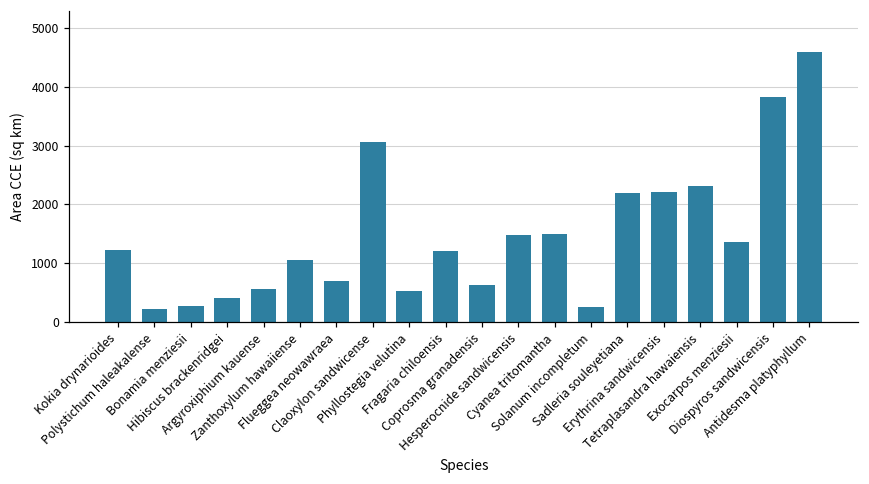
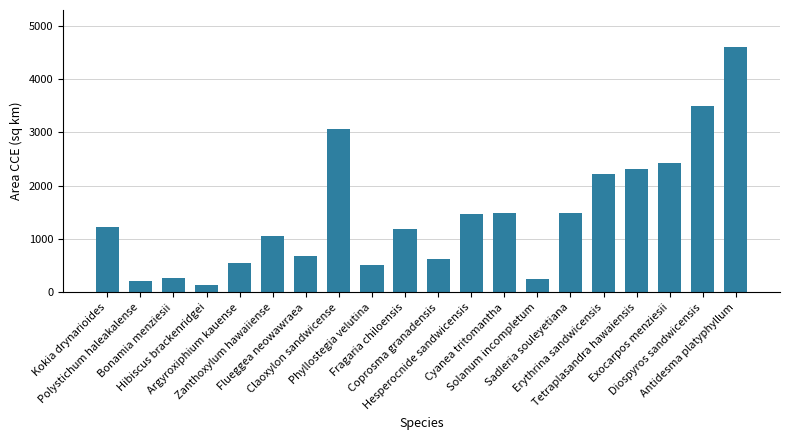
  {
    "Kokia drynarioides": 1200,
    "Polystichum haleakalense": 200,
    "Bonamia menziesii": 300,
-   "Hibiscus brackenridgei": 400,
+   "Hibiscus brackenridgei": 100,
    "Argyroxiphium kauense": 600,
    "Zanthoxylum hawaiiense": 1100,
    "Flueggea neowawraea": 700,
    "Claoxylon sandwicense": 3100,
    "Phyllostegia velutina": 500,
    "Fragaria chiloensis": 1200,
    "Coprosma granadensis": 600,
    "Hesperocnide sandwicensis": 1500,
    "Cyanea tritomantha": 1500,
    "Solanum incompletum": 300,
-   "Sadleria souleyetiana": 2200,
+   "Sadleria souleyetiana": 1500,
    "Erythrina sandwicensis": 2200,
    "Tetraplasandra hawaiensis": 2300,
-   "Exocarpos menziesii": 1400,
-   "Diospyros sandwicensis": 3800,
+   "Exocarpos menziesii": 2400,
+   "Diospyros sandwicensis": 3500,
    "Antidesma platyphyllum": 4600
  }
